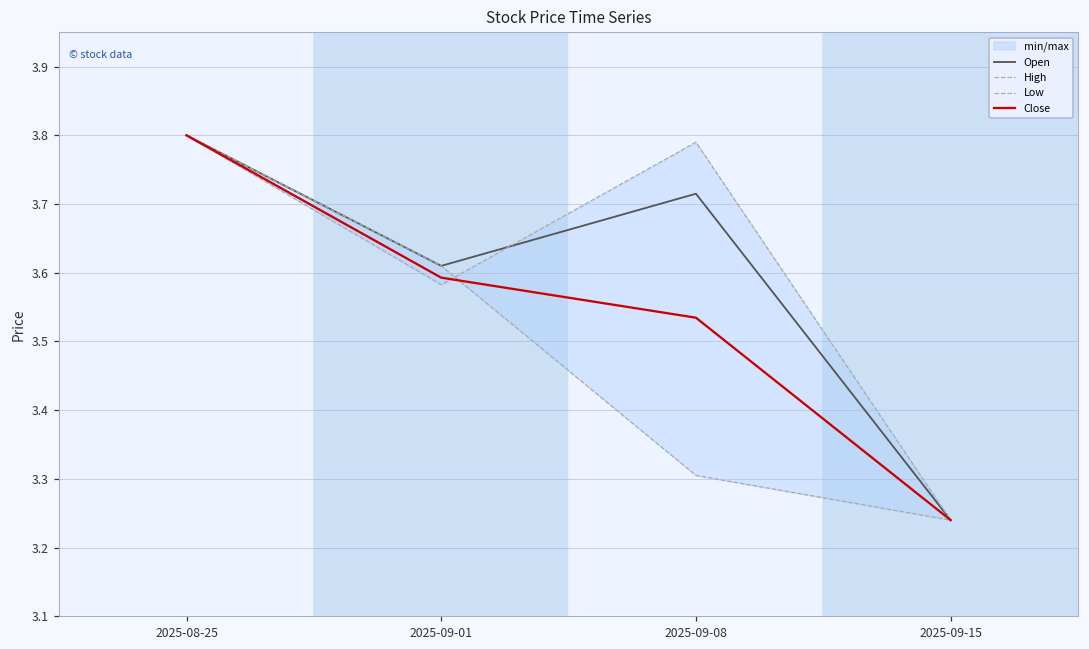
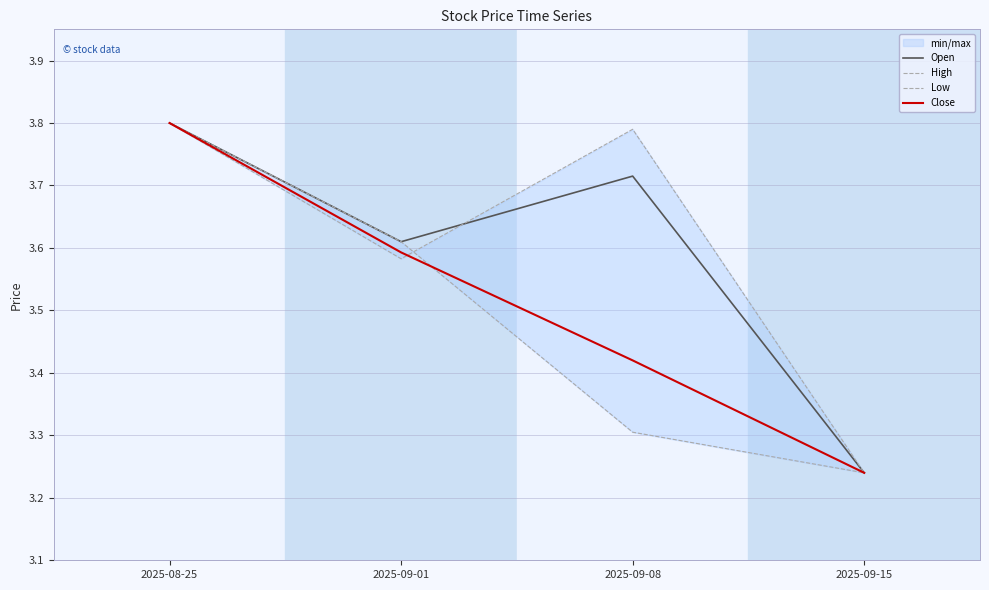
  {
    "Open": {
      "2025-09-08": 3.72
    },
    "Close": {
      "2025-09-01": 3.59,
-     "2025-09-08": 3.53
+     "2025-09-08": 3.42
    }
  }
